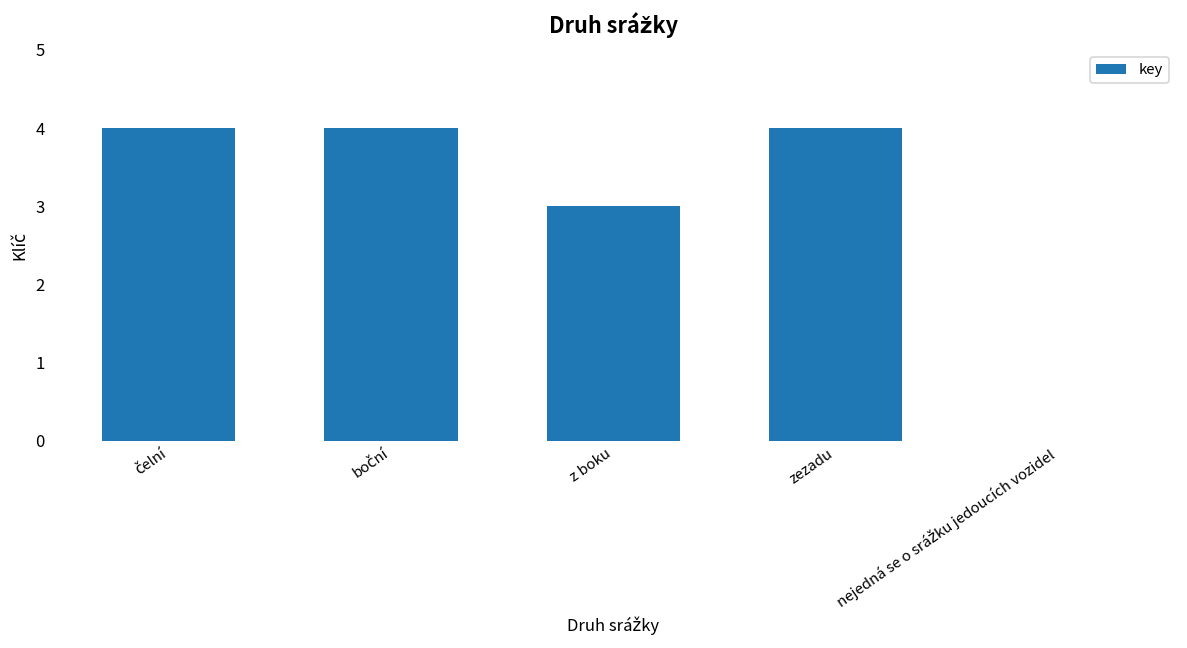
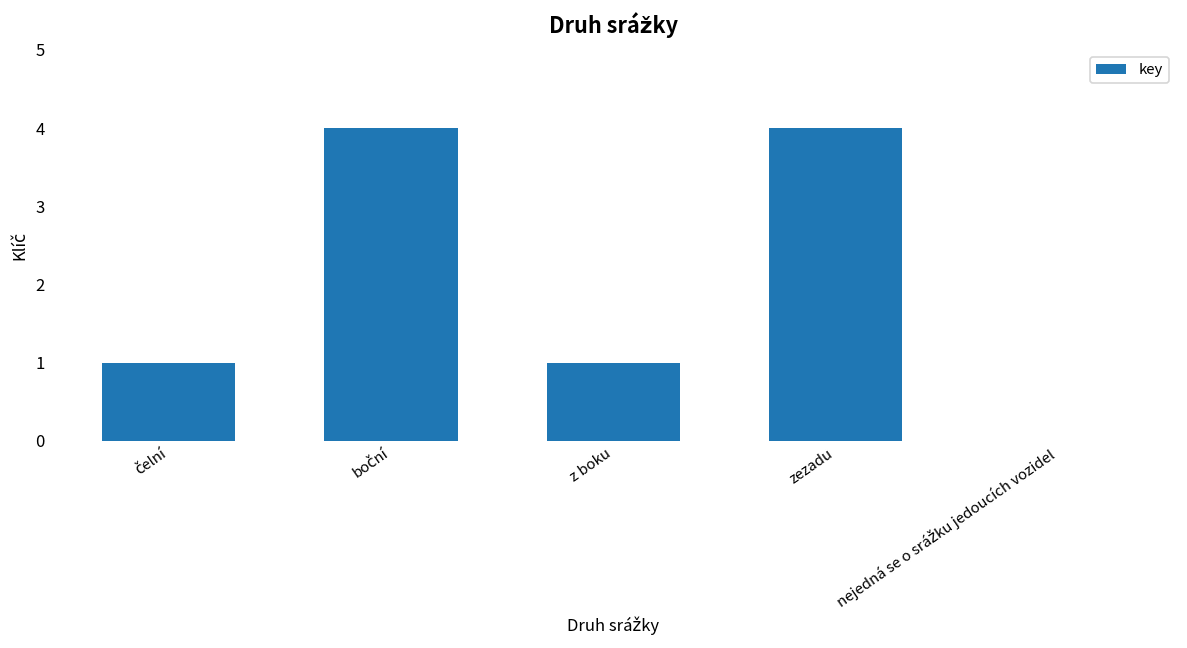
  {
-   "čelní": 4,
+   "čelní": 1,
    "boční": 4,
-   "z boku": 3,
+   "z boku": 1,
    "zezadu": 4,
    "nejedná se o srážku jedoucích vozidel": 0
  }
